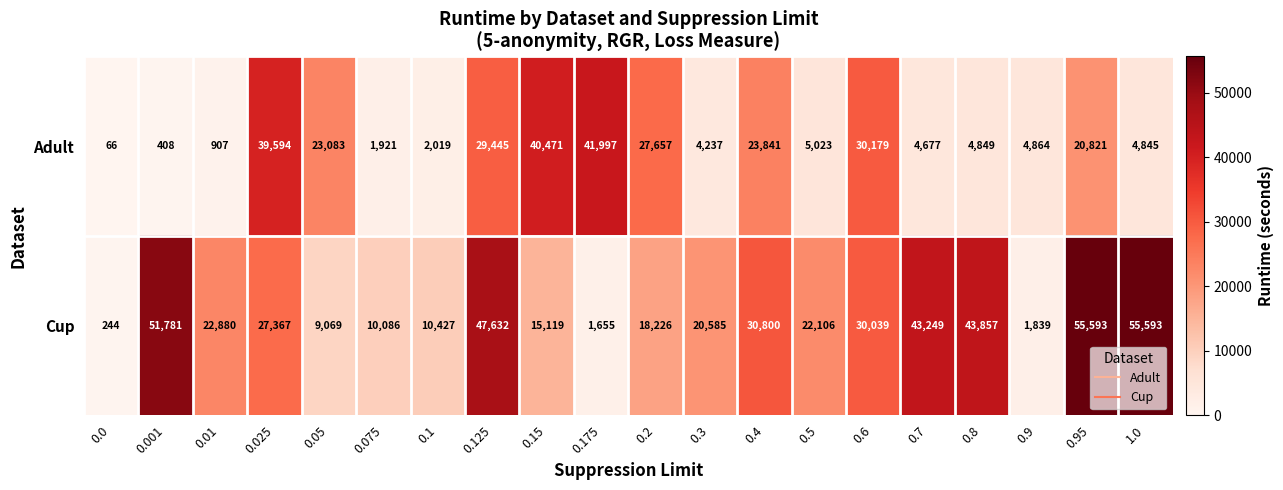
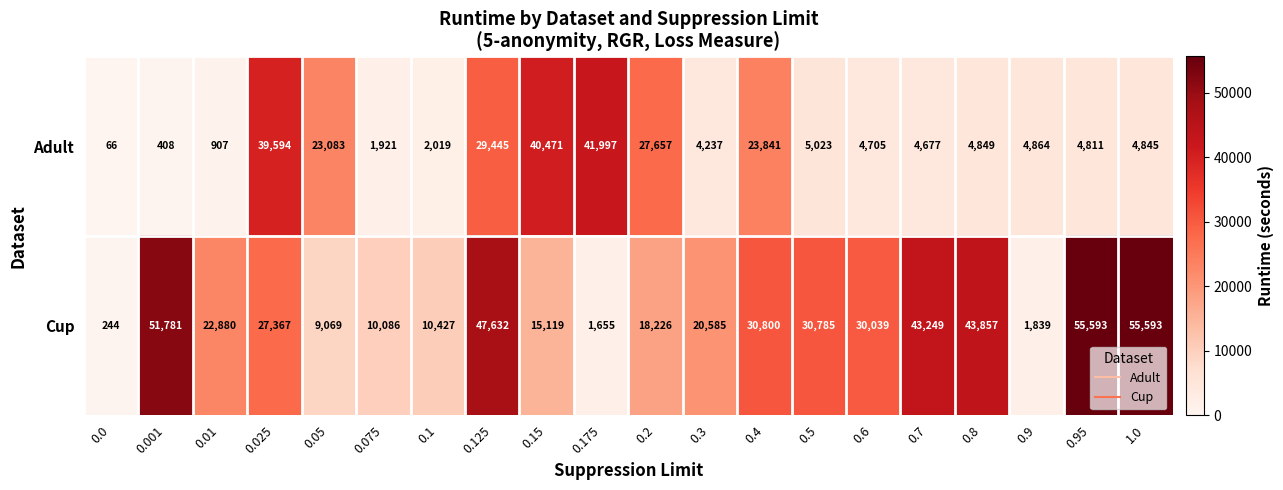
  {
    "Adult": {
      "0.0": "66",
      "0.001": "408",
      "0.01": "907",
      "0.025": "39,594",
      "0.05": "23,083",
      "0.075": "1,921",
      "0.1": "2,019",
      "0.125": "29,445",
      "0.15": "40,471",
      "0.175": "41,997",
      "0.2": "27,657",
      "0.3": "4,237",
      "0.4": "23,841",
      "0.5": "5,023",
-     "0.6": "30,179",
+     "0.6": "4,705",
      "0.7": "4,677",
      "0.8": "4,849",
      "0.9": "4,864",
-     "0.95": "20,821",
+     "0.95": "4,811",
      "1.0": "4,845"
    },
    "Cup": {
      "0.0": "244",
      "0.001": "51,781",
      "0.01": "22,880",
      "0.025": "27,367",
      "0.05": "9,069",
      "0.075": "10,086",
      "0.1": "10,427",
      "0.125": "47,632",
      "0.15": "15,119",
      "0.175": "1,655",
      "0.2": "18,226",
      "0.3": "20,585",
      "0.4": "30,800",
-     "0.5": "22,106",
+     "0.5": "30,785",
      "0.6": "30,039",
      "0.7": "43,249",
      "0.8": "43,857",
      "0.9": "1,839",
      "0.95": "55,593",
      "1.0": "55,593"
    }
  }
